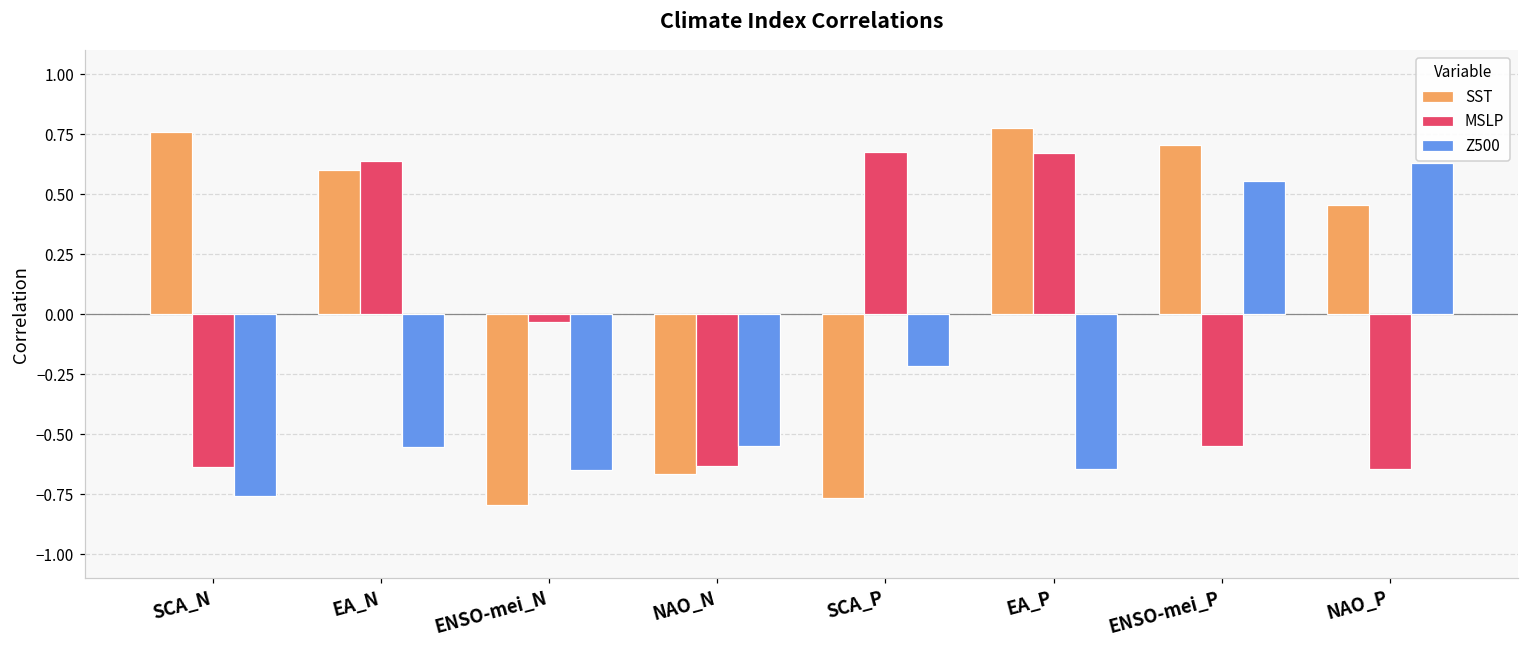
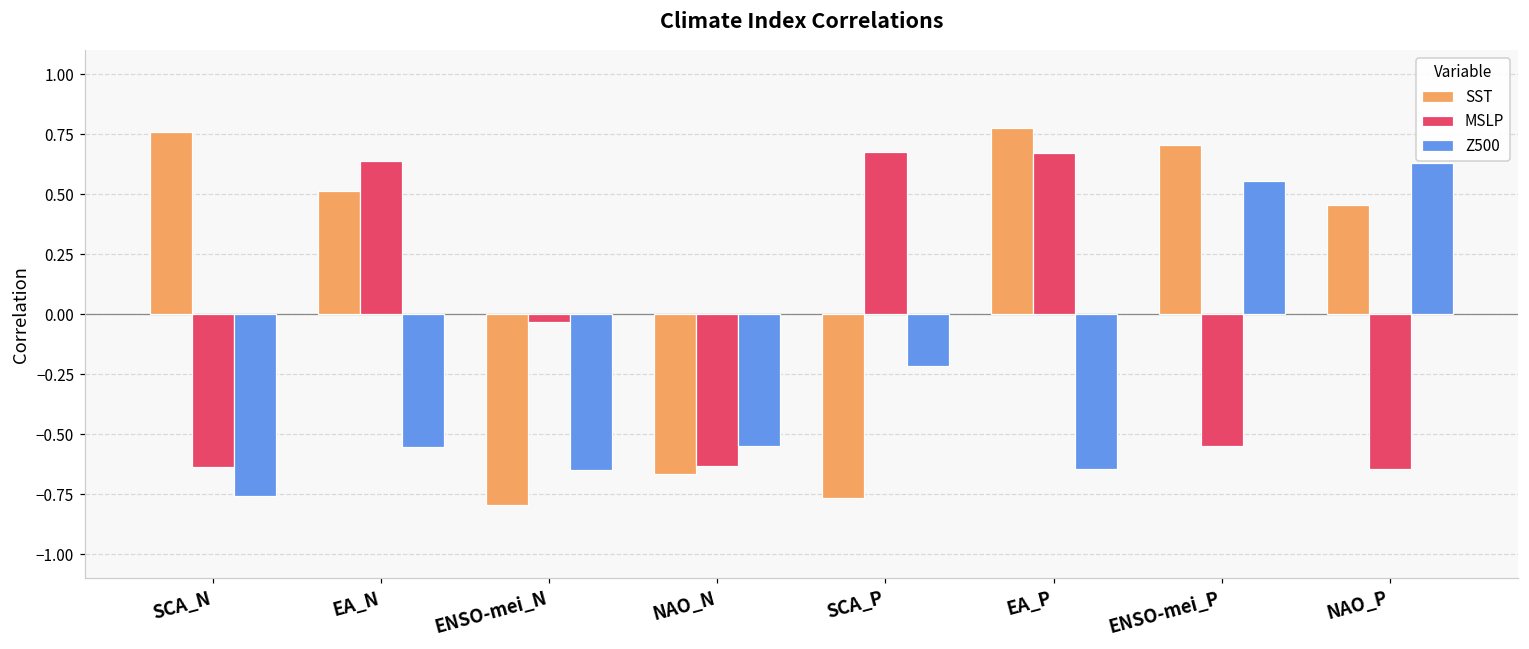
  {
    "SST": {
      "SCA_N": 0.76,
-     "EA_N": 0.60,
+     "EA_N": 0.51,
      "ENSO-mei_N": -0.79,
      "NAO_N": -0.66,
      "SCA_P": -0.77,
      "EA_P": 0.78,
      "ENSO-mei_P": 0.71,
      "NAO_P": 0.45
    },
    "MSLP": {
      "SCA_N": -0.64,
      "EA_N": 0.64,
      "ENSO-mei_N": -0.03,
      "NAO_N": -0.63,
      "SCA_P": 0.68,
      "EA_P": 0.67,
      "ENSO-mei_P": -0.55,
      "NAO_P": -0.65
    },
    "Z500": {
      "SCA_N": -0.76,
      "EA_N": -0.55,
      "ENSO-mei_N": -0.65,
      "NAO_N": -0.55,
      "SCA_P": -0.21,
      "EA_P": -0.65,
      "ENSO-mei_P": 0.56,
      "NAO_P": 0.63
    }
  }
